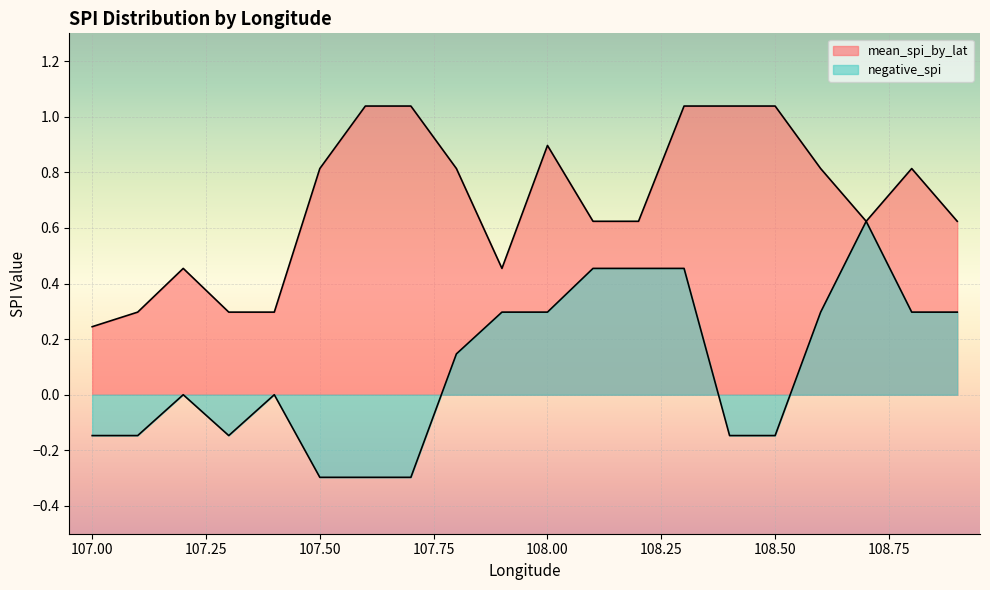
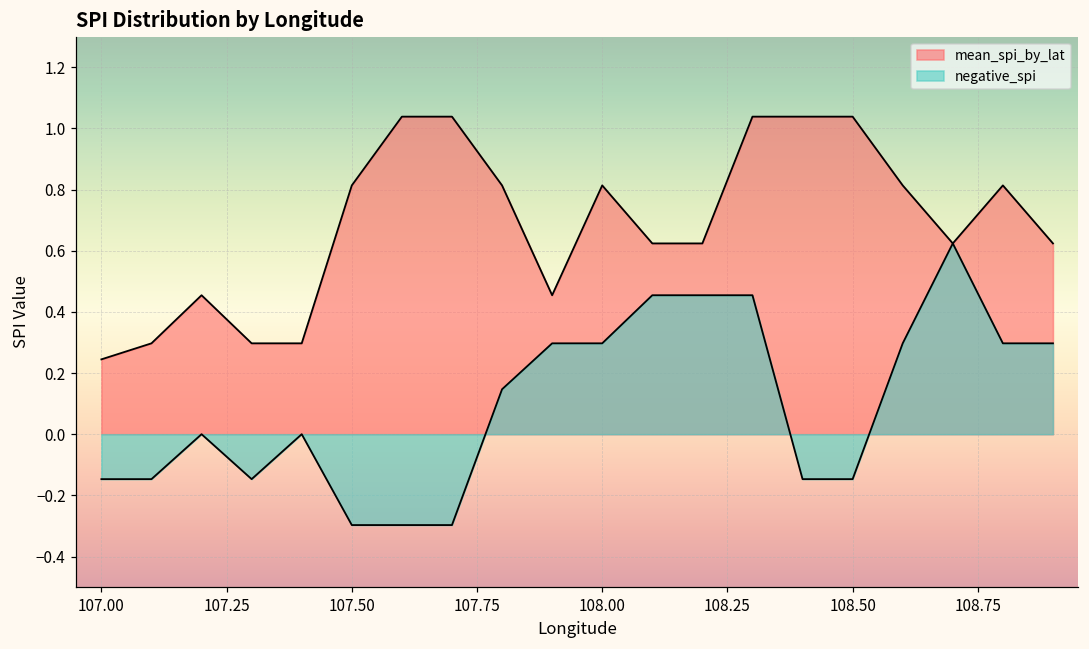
  {
    "mean_spi_by_lat": {
      "107.00": 0.24,
      "107.50": 0.81,
-     "108.00": 0.90,
+     "108.00": 0.81,
      "108.50": 1.04
    }
  }
